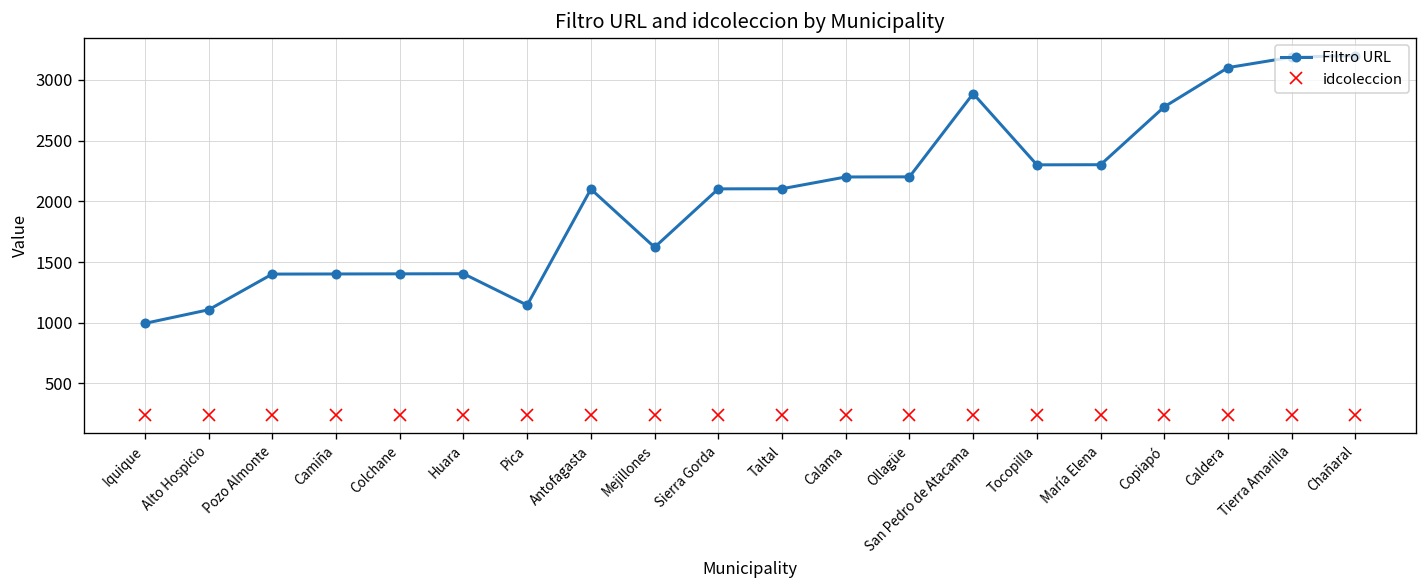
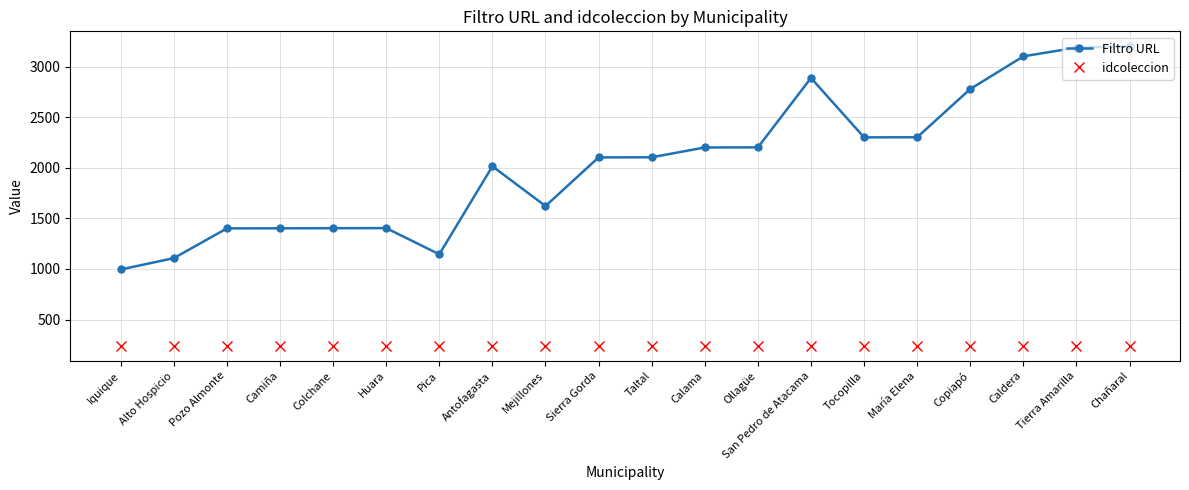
  {
    "Filtro URL": {
      "Iquique": 1000,
      "Alto Hospicio": 1110,
      "Pozo Almonte": 1400,
      "Camiña": 1400,
      "Colchane": 1400,
      "Huara": 1400,
      "Pica": 1150,
-     "Antofagasta": 2100,
+     "Antofagasta": 2020,
      "Mejillones": 1620,
      "Sierra Gorda": 2100,
      "Taltal": 2100,
      "Calama": 2200,
      "Ollagüe": 2200,
      "San Pedro de Atacama": 2890,
      "Tocopilla": 2300,
      "María Elena": 2300,
      "Copiapó": 2780,
      "Caldera": 3100
    },
    "idcoleccion": {
      "Iquique": 240,
      "Alto Hospicio": 240,
      "Pozo Almonte": 240,
      "Camiña": 240,
      "Colchane": 240,
      "Huara": 240,
      "Pica": 240,
      "Antofagasta": 240,
      "Mejillones": 240,
      "Sierra Gorda": 240,
      "Taltal": 240,
      "Calama": 240,
      "Ollagüe": 240,
      "San Pedro de Atacama": 240,
      "Tocopilla": 240,
      "María Elena": 240,
      "Copiapó": 240,
      "Caldera": 240,
      "Tierra Amarilla": 240,
      "Chañaral": 240
    }
  }
